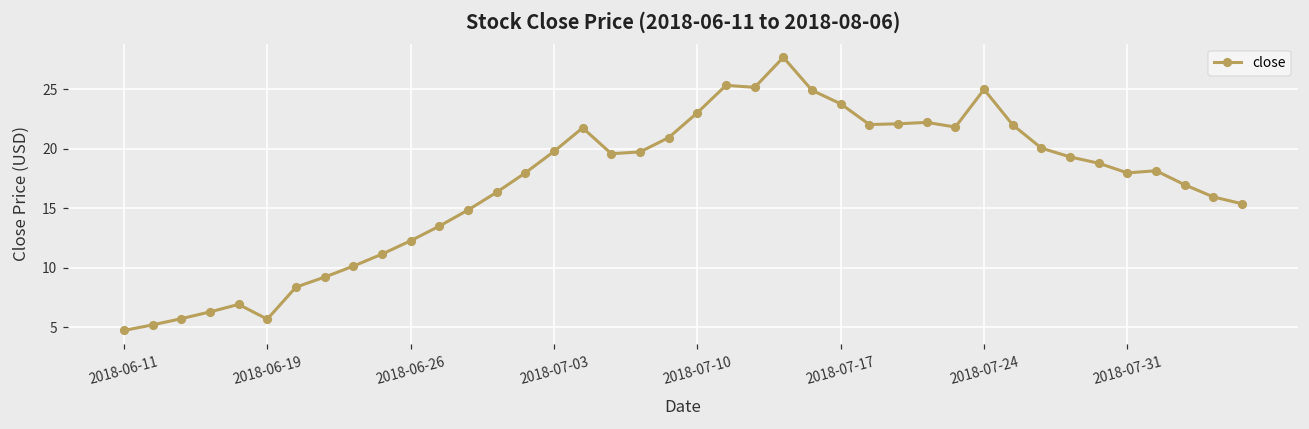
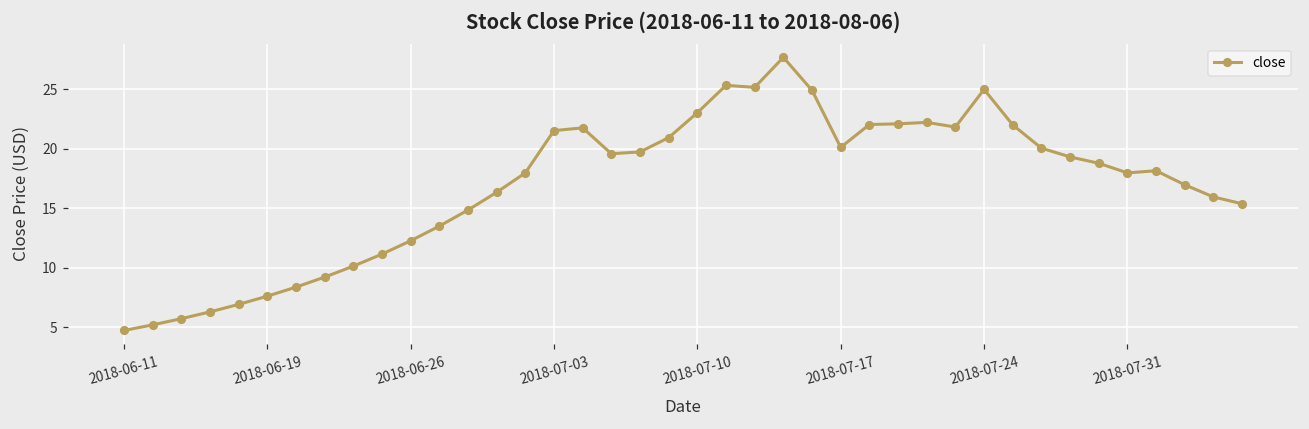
  {
    "2018-06-11": 4.7,
-   "2018-06-19": 5.7,
+   "2018-06-19": 7.6,
    "2018-06-26": 12.3,
-   "2018-07-03": 19.8,
+   "2018-07-03": 21.5,
    "2018-07-10": 23.0,
-   "2018-07-17": 23.8,
+   "2018-07-17": 20.1,
    "2018-07-24": 25.0,
    "2018-07-31": 18.0
  }
